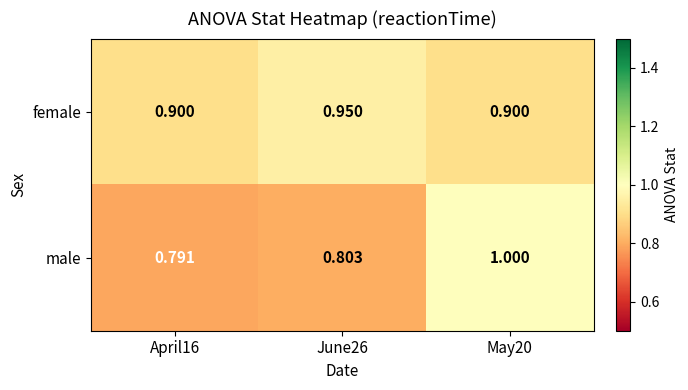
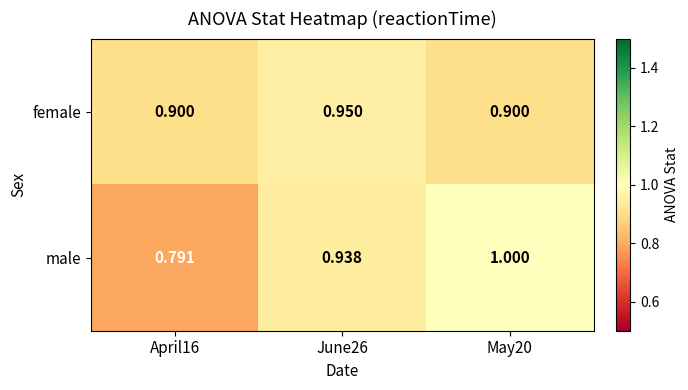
  {
    "female": {
      "April16": 0.900,
      "June26": 0.950,
      "May20": 0.900
    },
    "male": {
      "April16": 0.791,
-     "June26": 0.803,
+     "June26": 0.938,
      "May20": 1.000
    }
  }
